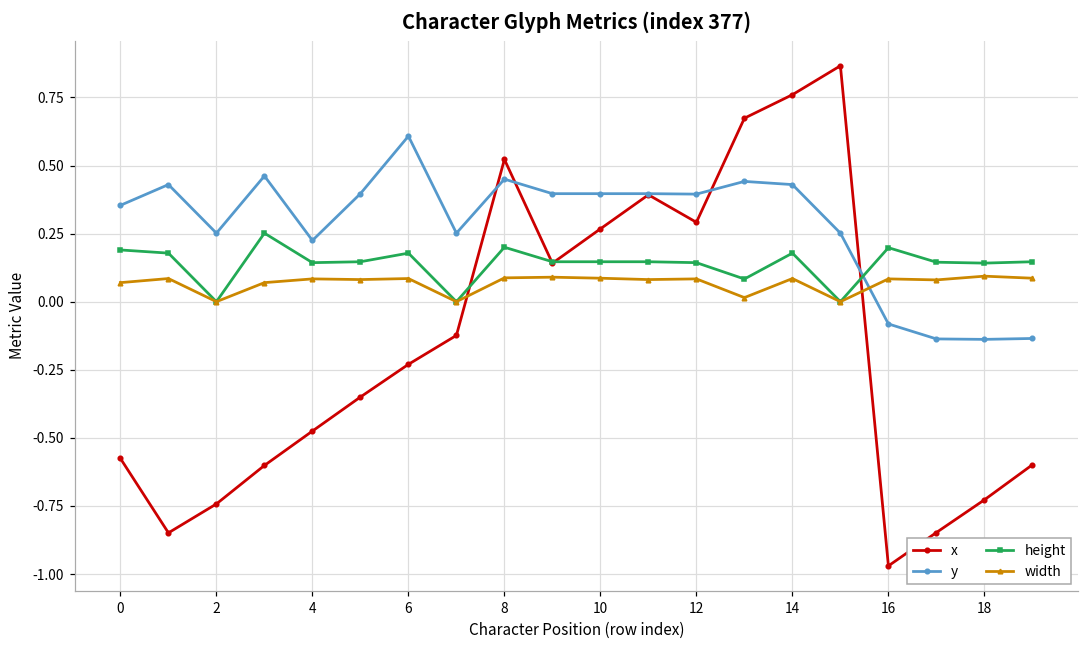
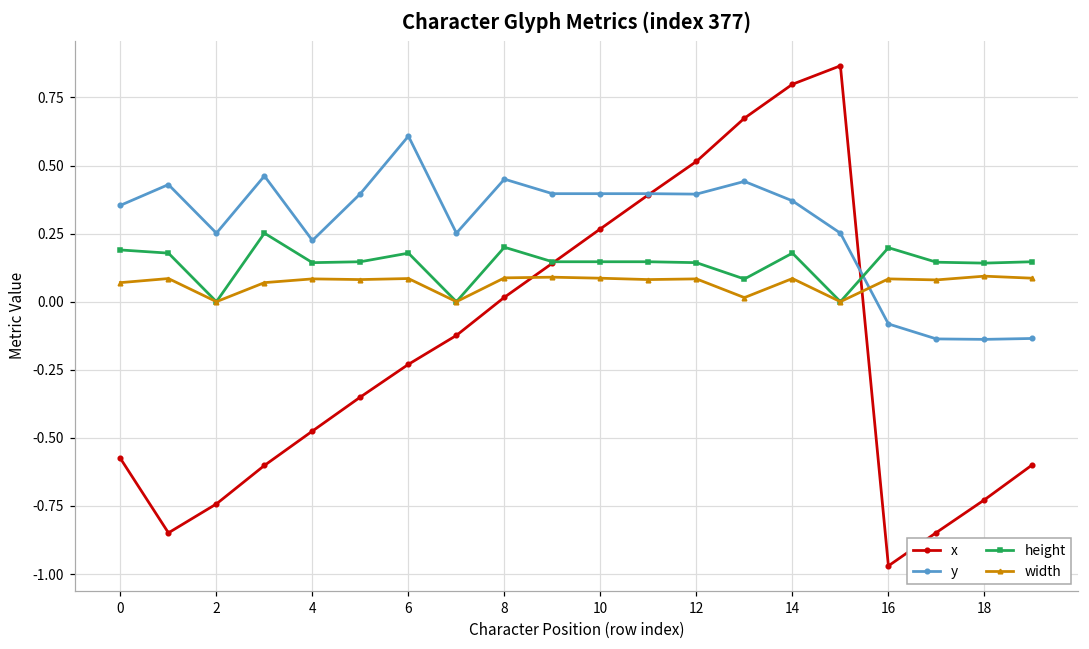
  {
    "x": {
      "0": -0.58,
      "2": -0.74,
      "4": -0.48,
      "6": -0.23,
-     "8": 0.52,
+     "8": 0.02,
      "10": 0.27,
-     "12": 0.29,
-     "14": 0.76,
+     "12": 0.52,
+     "14": 0.80,
      "16": -0.97,
      "18": -0.73
    },
    "y": {
      "0": 0.35,
      "2": 0.25,
      "4": 0.22,
      "6": 0.61,
      "8": 0.45,
      "10": 0.40,
      "12": 0.40,
-     "14": 0.43,
+     "14": 0.37,
      "16": -0.08,
      "18": -0.14
    },
    "height": {
      "0": 0.19,
      "4": 0.14,
      "6": 0.18,
      "8": 0.20,
      "10": 0.15,
      "12": 0.14,
      "14": 0.18,
      "16": 0.20,
      "18": 0.14
    },
    "width": {
      "0": 0.07,
      "4": 0.08,
      "6": 0.09,
      "8": 0.09,
      "10": 0.09,
      "12": 0.08,
      "14": 0.09,
      "16": 0.08,
      "18": 0.09
    }
  }
